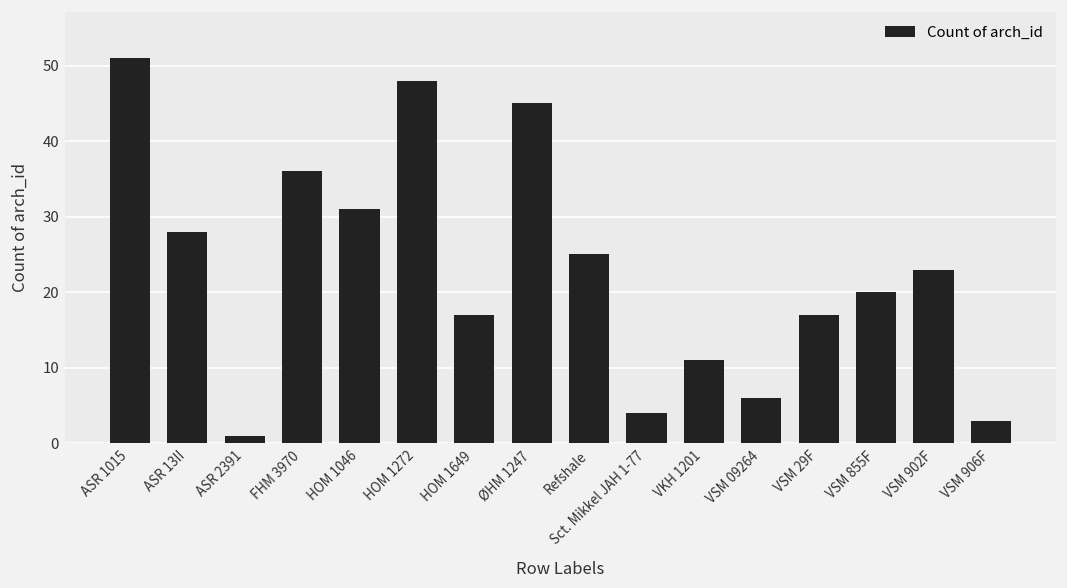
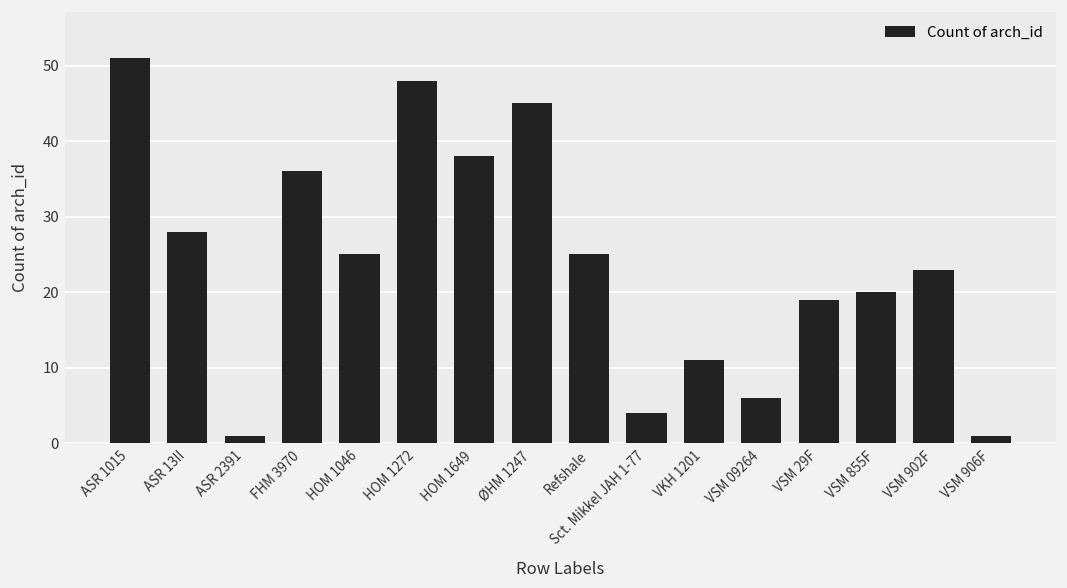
  {
    "ASR 1015": 51,
    "ASR 13II": 28,
    "ASR 2391": 1,
    "FHM 3970": 36,
-   "HOM 1046": 31,
+   "HOM 1046": 25,
    "HOM 1272": 48,
-   "HOM 1649": 17,
+   "HOM 1649": 38,
    "ØHM 1247": 45,
    "Refshale": 25,
    "Sct. Mikkel JAH 1-77": 4,
    "VKH 1201": 11,
    "VSM 09264": 6,
-   "VSM 29F": 17,
+   "VSM 29F": 19,
    "VSM 855F": 20,
    "VSM 902F": 23,
-   "VSM 906F": 3
+   "VSM 906F": 1
  }
